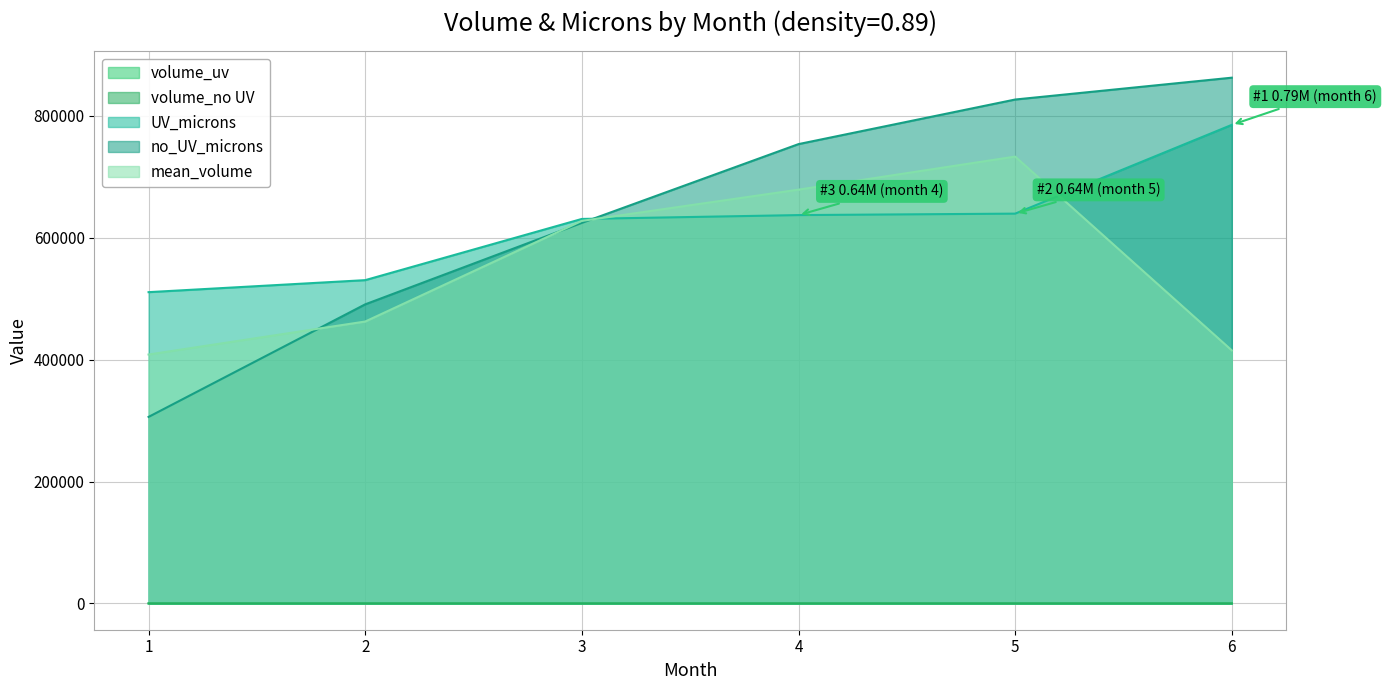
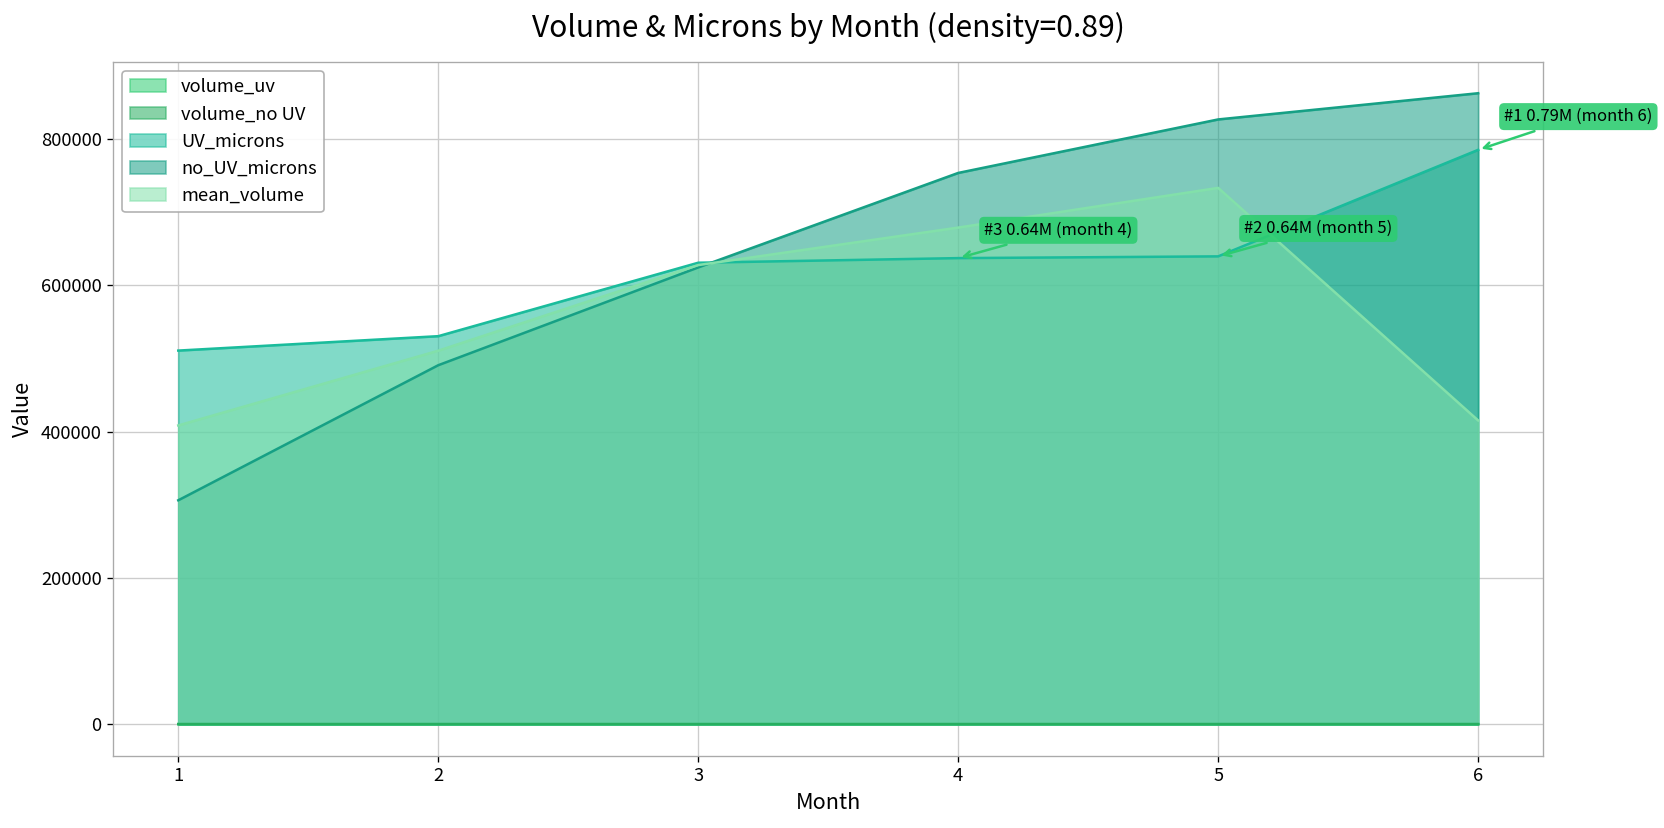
  {
    "mean_volume": {
      "1": 410000,
-     "2": 460000,
+     "2": 510000,
      "5": 730000,
      "6": 420000
    }
  }
